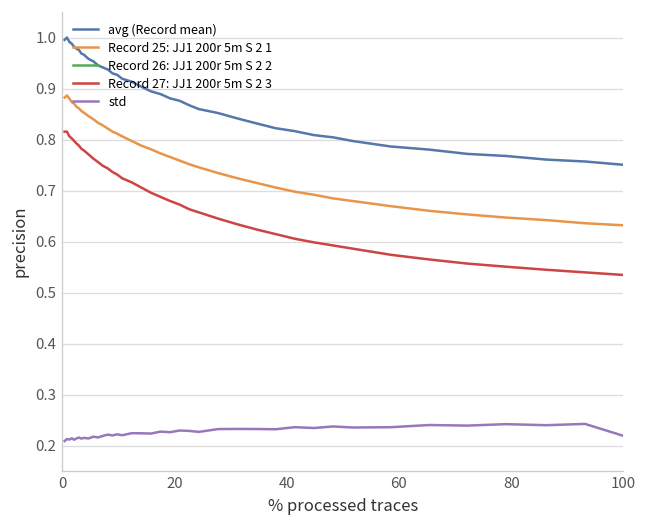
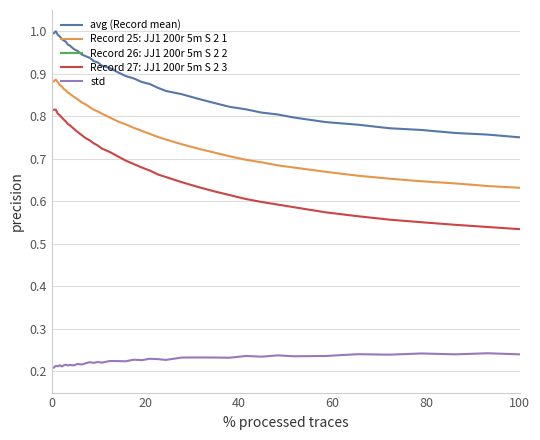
  {
    "avg (Record mean)": {
      "100": 0.75
    },
    "Record 25: JJ1 200r 5m S 2 1": {
      "100": 0.63
    },
    "Record 27: JJ1 200r 5m S 2 3": {
      "100": 0.53
    },
    "std": {
-     "100": 0.22
+     "100": 0.24
    }
  }
